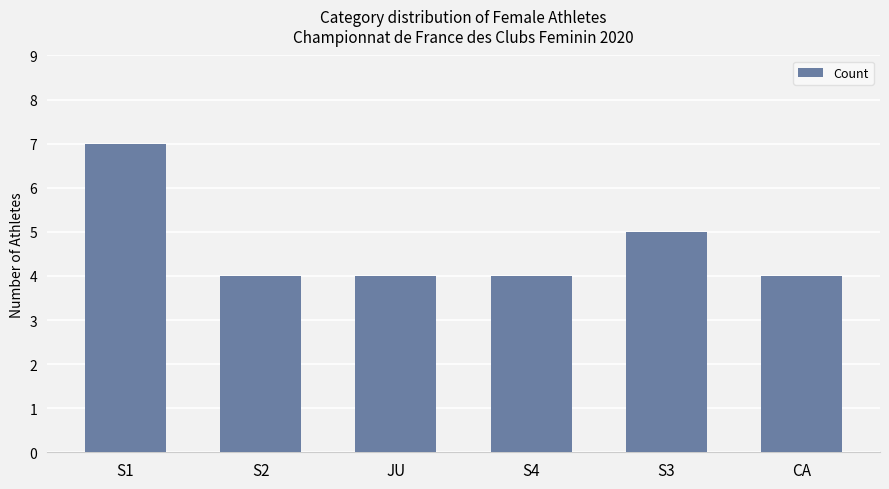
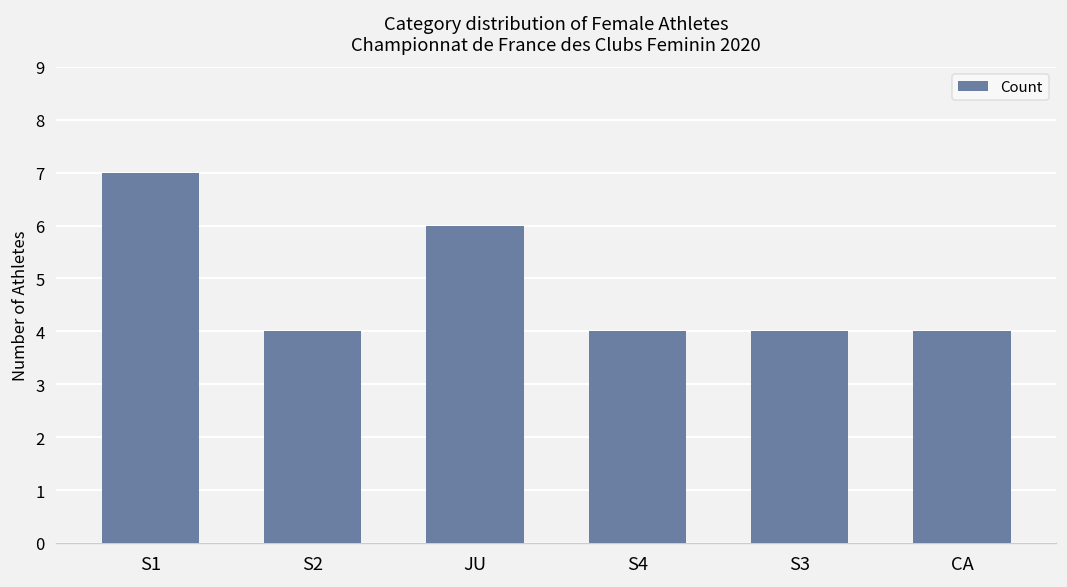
  {
    "S1": 7,
    "S2": 4,
-   "JU": 4,
+   "JU": 6,
    "S4": 4,
-   "S3": 5,
+   "S3": 4,
    "CA": 4
  }
